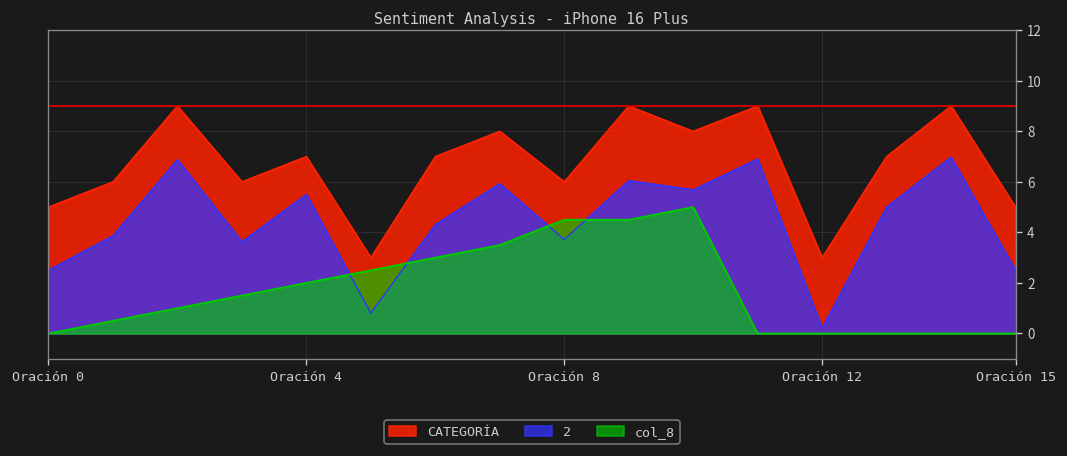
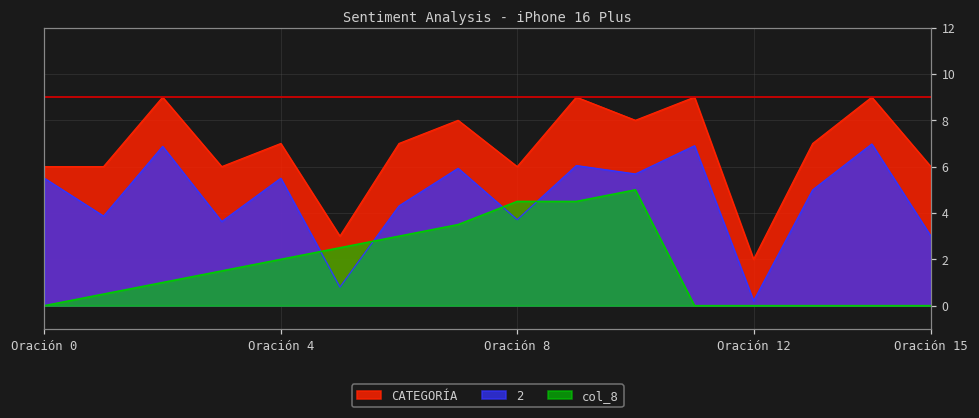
  {
    "CATEGORÍA": {
-     "Oración 0": 5,
+     "Oración 0": 6,
      "Oración 4": 7,
      "Oración 8": 6,
-     "Oración 12": 3,
-     "Oración 15": 5
+     "Oración 12": 2,
+     "Oración 15": 6
    },
    "2": {
-     "Oración 0": 2.5,
+     "Oración 0": 5.5,
      "Oración 4": 5.5,
      "Oración 8": 3.7,
      "Oración 12": 0.2,
-     "Oración 15": 2.5
+     "Oración 15": 3.0
    },
    "col_8": {
      "Oración 0": 0.0,
      "Oración 4": 2.0,
      "Oración 8": 4.5,
      "Oración 12": 0.0,
      "Oración 15": 0.0
    }
  }
